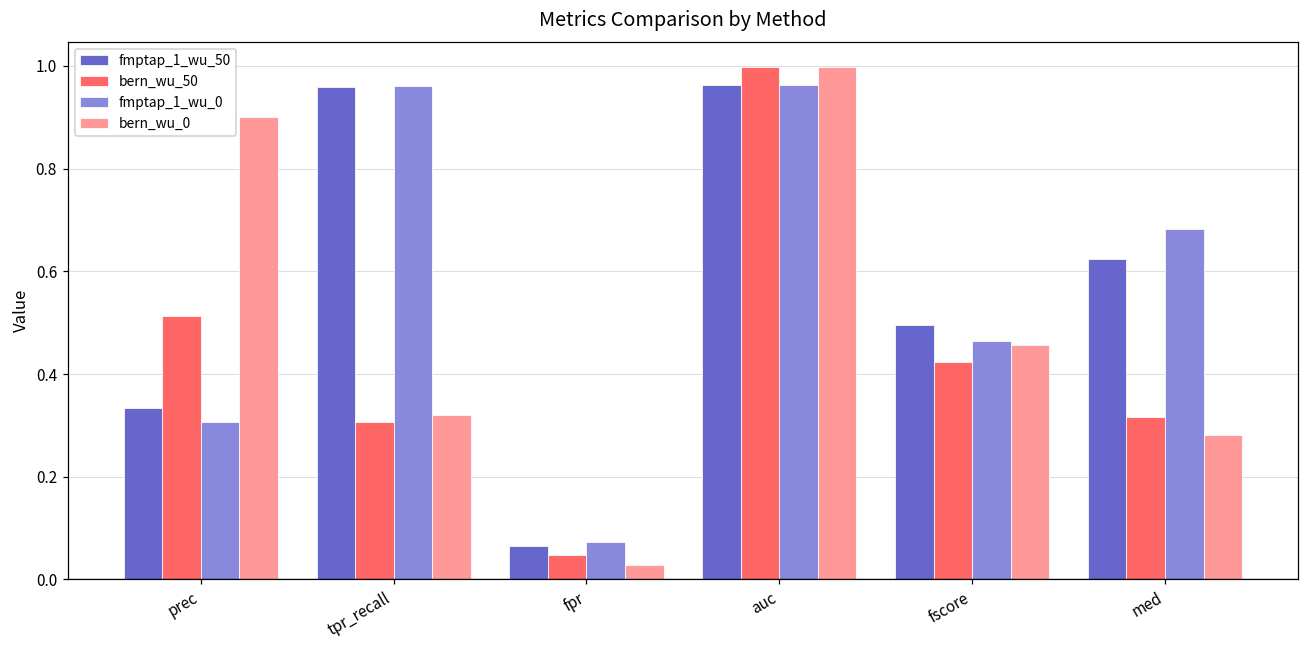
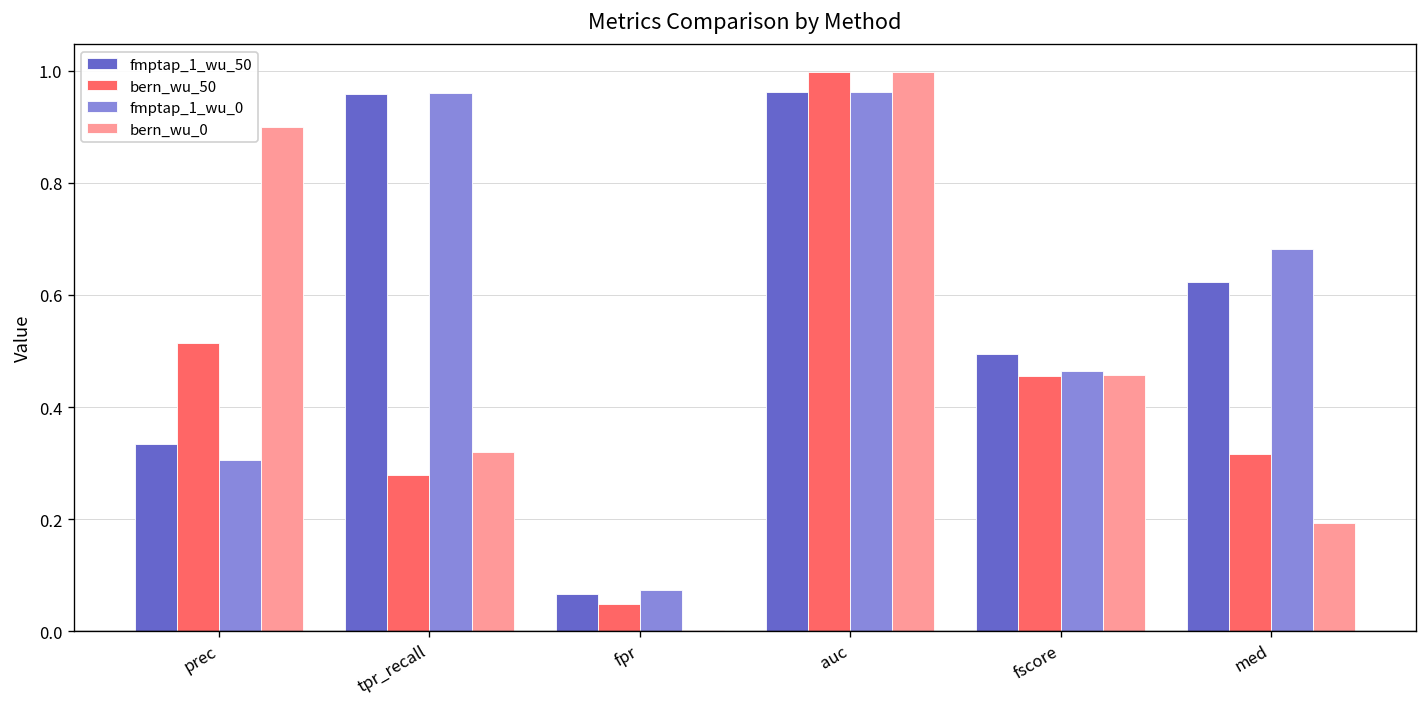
  {
    "bern_wu_50": {
      "prec": 0.51,
-     "tpr_recall": 0.31,
+     "tpr_recall": 0.28,
      "fpr": 0.05,
      "auc": 1.00,
-     "fscore": 0.42,
+     "fscore": 0.45,
      "med": 0.32
    },
    "bern_wu_0": {
      "prec": 0.90,
      "tpr_recall": 0.32,
-     "fpr": 0.03,
+     "fpr": 0.00,
      "auc": 1.00,
      "fscore": 0.46,
-     "med": 0.28
+     "med": 0.19
    }
  }
